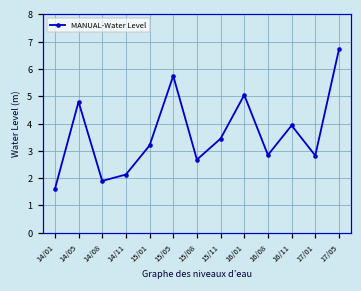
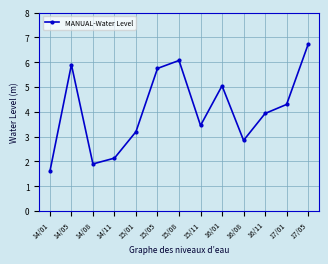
  {
    "14/01": 1.6,
-   "14/05": 4.8,
+   "14/05": 5.9,
    "14/08": 1.9,
    "14/11": 2.1,
    "15/01": 3.2,
    "15/05": 5.8,
-   "15/08": 2.7,
+   "15/08": 6.1,
    "15/11": 3.5,
    "16/01": 5.1,
    "16/08": 2.8,
    "16/11": 3.9,
-   "17/01": 2.8,
+   "17/01": 4.3,
    "17/05": 6.7
  }
